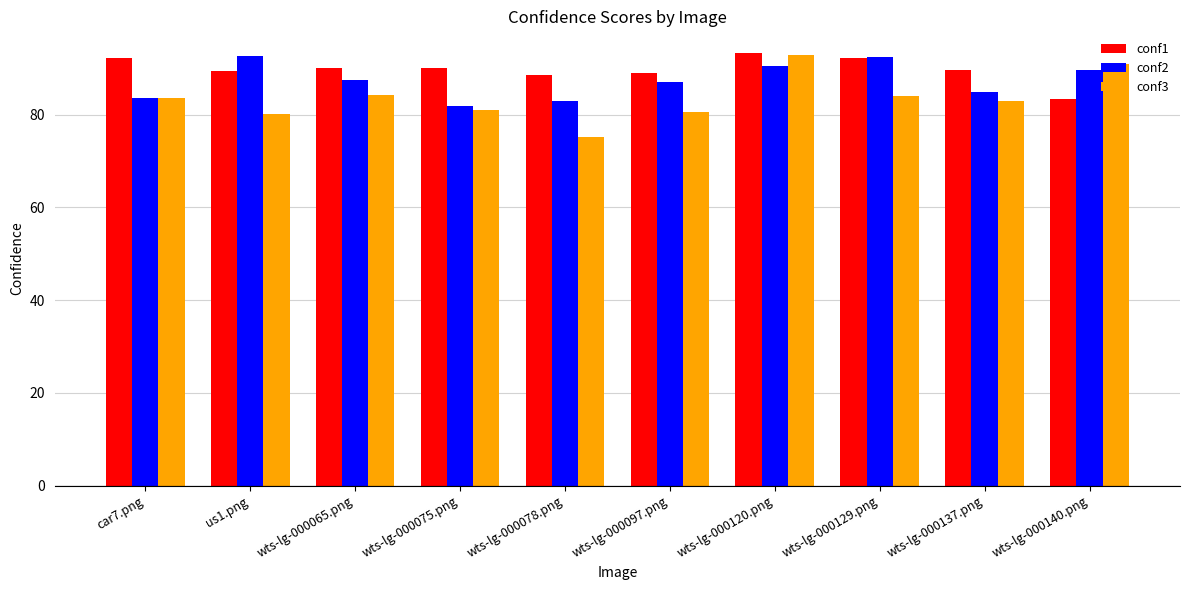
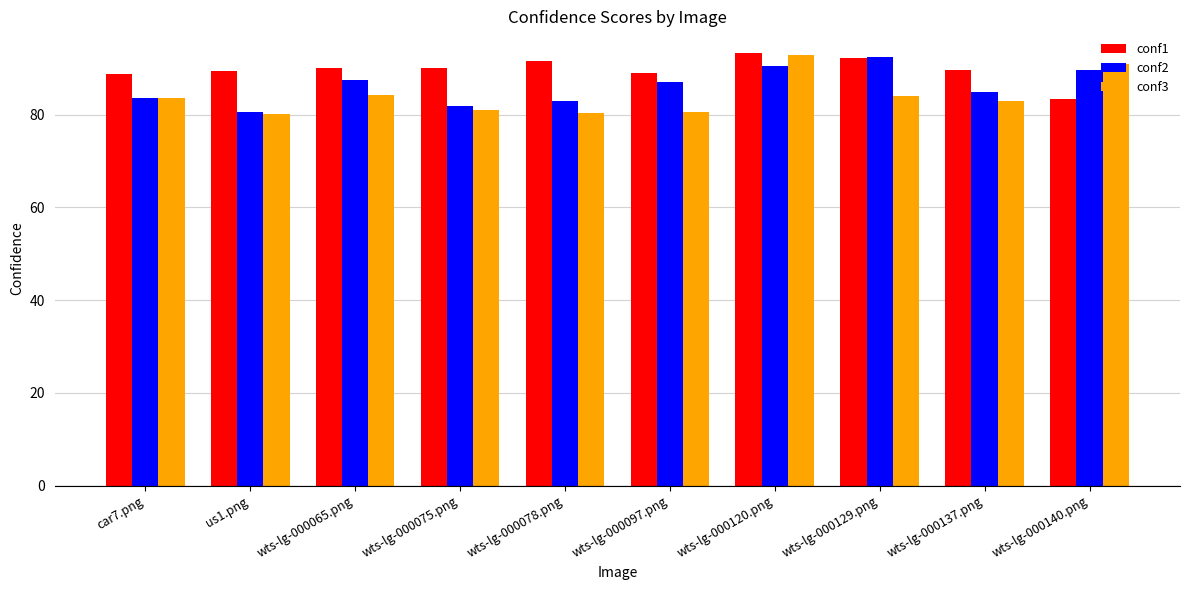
  {
    "conf1": {
-     "car7.png": 92,
+     "car7.png": 89,
      "us1.png": 89,
      "wts-lg-000065.png": 90,
      "wts-lg-000075.png": 90,
-     "wts-lg-000078.png": 88,
+     "wts-lg-000078.png": 92,
      "wts-lg-000097.png": 89,
      "wts-lg-000120.png": 93,
      "wts-lg-000129.png": 92,
      "wts-lg-000137.png": 90,
      "wts-lg-000140.png": 83
    },
    "conf2": {
      "car7.png": 83,
-     "us1.png": 93,
+     "us1.png": 80,
      "wts-lg-000065.png": 87,
      "wts-lg-000075.png": 82,
      "wts-lg-000078.png": 83,
      "wts-lg-000097.png": 87,
      "wts-lg-000120.png": 91,
      "wts-lg-000129.png": 92,
      "wts-lg-000137.png": 85,
      "wts-lg-000140.png": 90
    },
    "conf3": {
      "car7.png": 84,
      "us1.png": 80,
      "wts-lg-000065.png": 84,
      "wts-lg-000075.png": 81,
-     "wts-lg-000078.png": 75,
+     "wts-lg-000078.png": 80,
      "wts-lg-000097.png": 81,
      "wts-lg-000120.png": 93,
      "wts-lg-000129.png": 84,
      "wts-lg-000137.png": 83,
      "wts-lg-000140.png": 91
    }
  }
